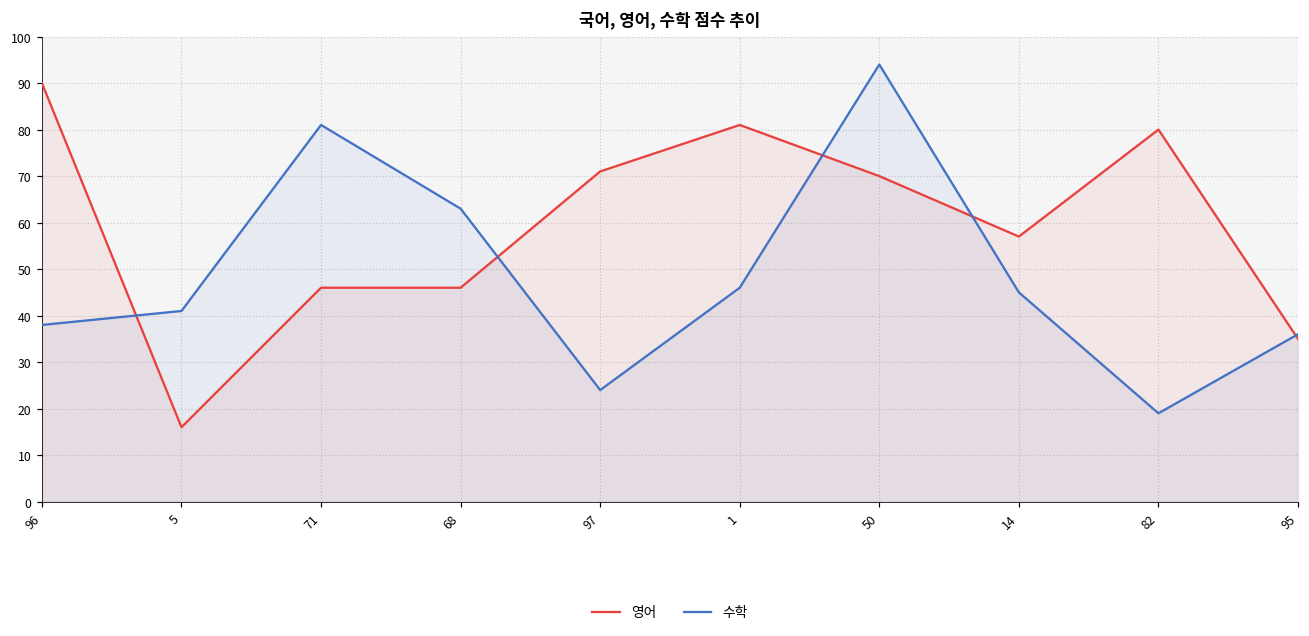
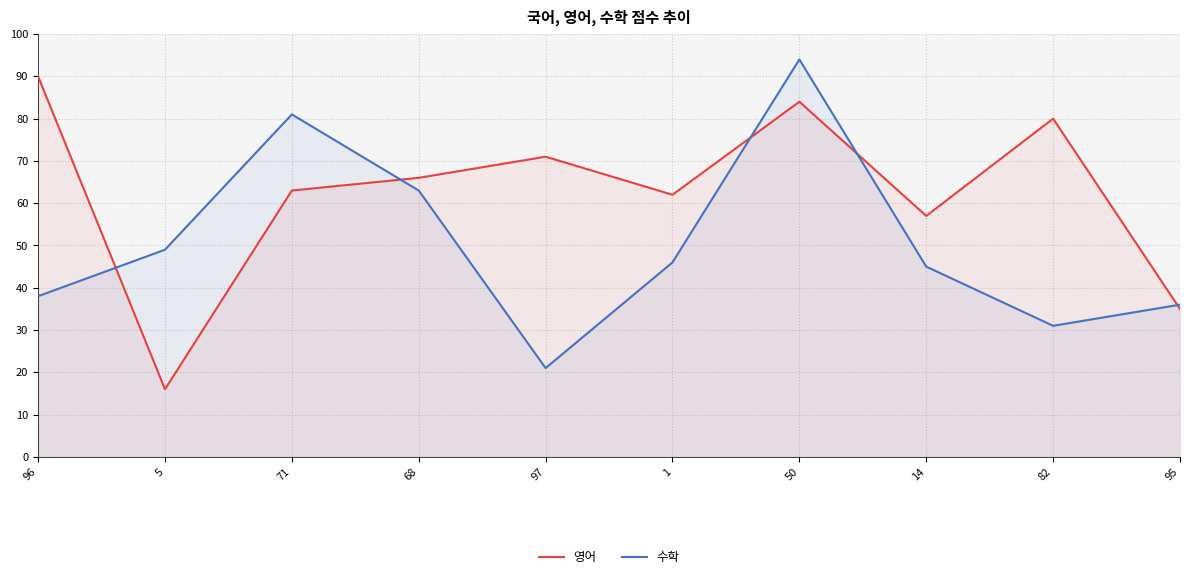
  {
    "영어": {
      "96": 90,
      "5": 16,
-     "71": 46,
-     "68": 46,
+     "71": 63,
+     "68": 66,
      "97": 71,
-     "1": 81,
-     "50": 70,
+     "1": 62,
+     "50": 84,
      "14": 57,
      "82": 80,
      "95": 35
    },
    "수학": {
      "96": 38,
-     "5": 41,
+     "5": 49,
      "71": 81,
      "68": 63,
-     "97": 24,
+     "97": 21,
      "1": 46,
      "50": 94,
      "14": 45,
-     "82": 19,
+     "82": 31,
      "95": 36
    }
  }
